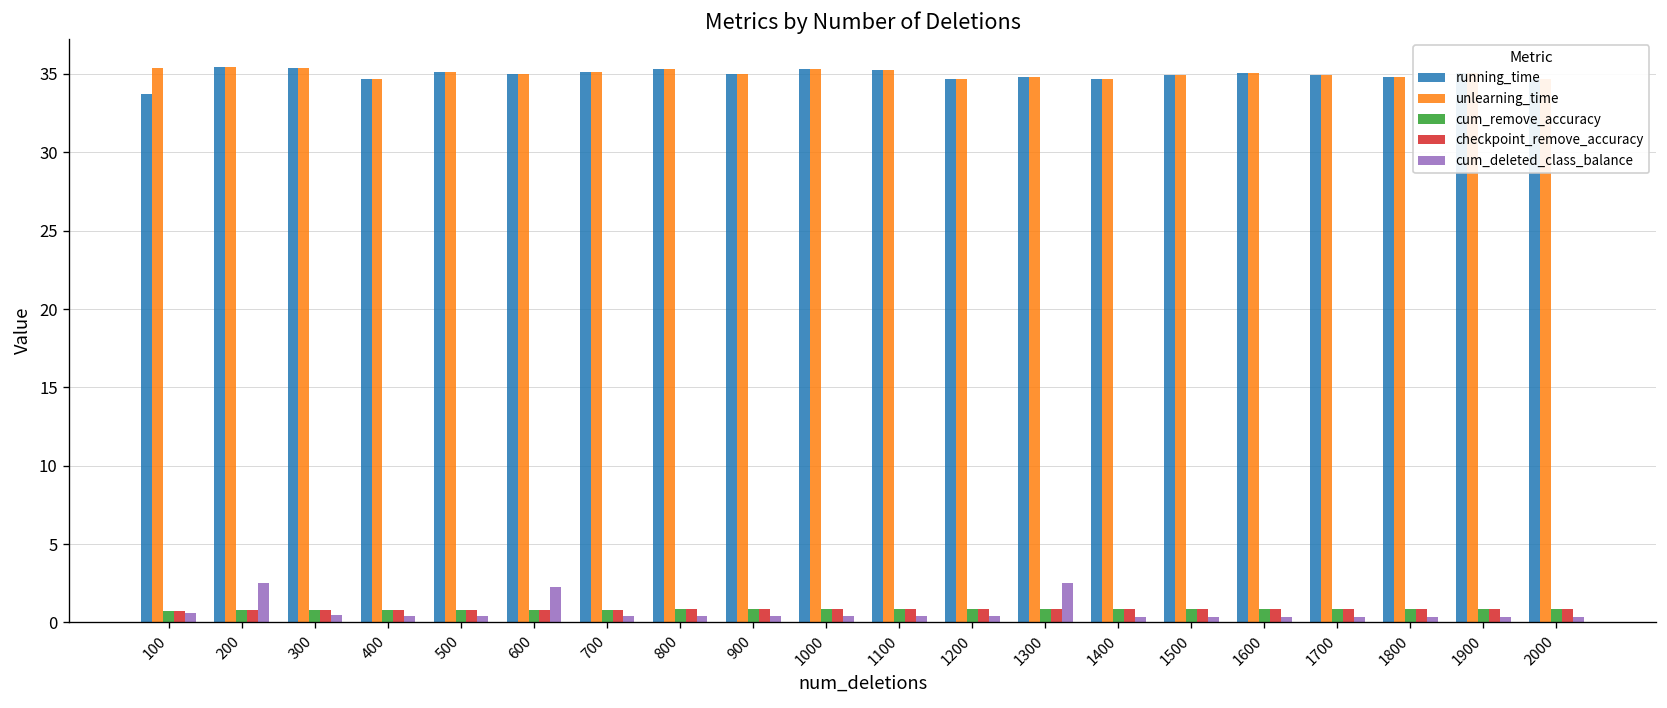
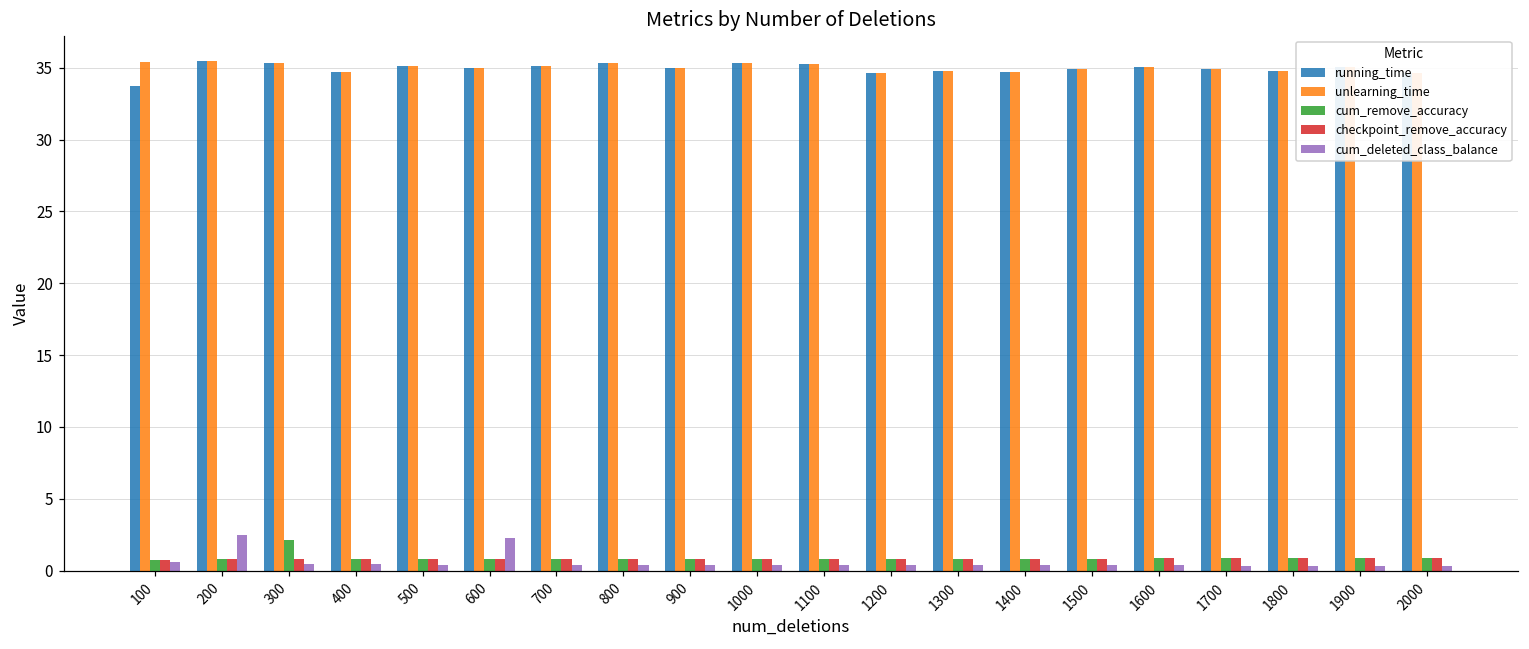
  {
    "running_time": {
      "100": 33.7,
      "200": 35.5,
      "300": 35.4,
      "400": 34.7,
      "500": 35.1,
      "600": 35.0,
      "700": 35.1,
      "800": 35.3,
      "900": 35.0,
      "1000": 35.3,
      "1100": 35.3,
      "1200": 34.7,
      "1300": 34.8,
      "1400": 34.7,
      "1500": 34.9,
      "1600": 35.0,
      "1700": 35.0,
      "1800": 34.8
    },
    "unlearning_time": {
      "100": 35.4,
      "200": 35.5,
      "300": 35.4,
      "400": 34.7,
      "500": 35.1,
      "600": 35.0,
      "700": 35.1,
      "800": 35.3,
      "900": 35.0,
      "1000": 35.3,
      "1100": 35.3,
      "1200": 34.7,
      "1300": 34.8,
      "1400": 34.7,
      "1500": 34.9,
      "1600": 35.0,
      "1700": 35.0,
      "1800": 34.8
    },
    "cum_remove_accuracy": {
      "100": 0.8,
      "200": 0.8,
-     "300": 0.8,
+     "300": 2.2,
      "400": 0.8,
      "500": 0.8,
      "600": 0.8,
      "700": 0.8,
      "800": 0.8,
      "900": 0.8,
      "1000": 0.8,
      "1100": 0.8,
      "1200": 0.8,
      "1300": 0.8,
      "1400": 0.8,
      "1500": 0.8,
      "1600": 0.8,
      "1700": 0.9,
      "1800": 0.9,
      "1900": 0.9,
      "2000": 0.9
    },
    "checkpoint_remove_accuracy": {
      "100": 0.8,
      "200": 0.8,
      "300": 0.8,
      "400": 0.8,
      "500": 0.8,
      "600": 0.8,
      "700": 0.8,
      "800": 0.8,
      "900": 0.8,
      "1000": 0.8,
      "1100": 0.8,
      "1200": 0.8,
      "1300": 0.8,
      "1400": 0.8,
      "1500": 0.8,
      "1600": 0.8,
      "1700": 0.9,
      "1800": 0.9,
      "1900": 0.9,
      "2000": 0.9
    },
    "cum_deleted_class_balance": {
      "100": 0.6,
      "200": 2.5,
      "300": 0.5,
      "400": 0.4,
      "500": 0.4,
      "600": 2.2,
      "700": 0.4,
      "800": 0.4,
      "900": 0.4,
      "1000": 0.4,
      "1100": 0.4,
      "1200": 0.4,
-     "1300": 2.5,
+     "1300": 0.4,
      "1400": 0.4,
      "1500": 0.4,
      "1600": 0.4,
      "1700": 0.4,
      "1800": 0.4,
      "1900": 0.4,
      "2000": 0.4
    }
  }
